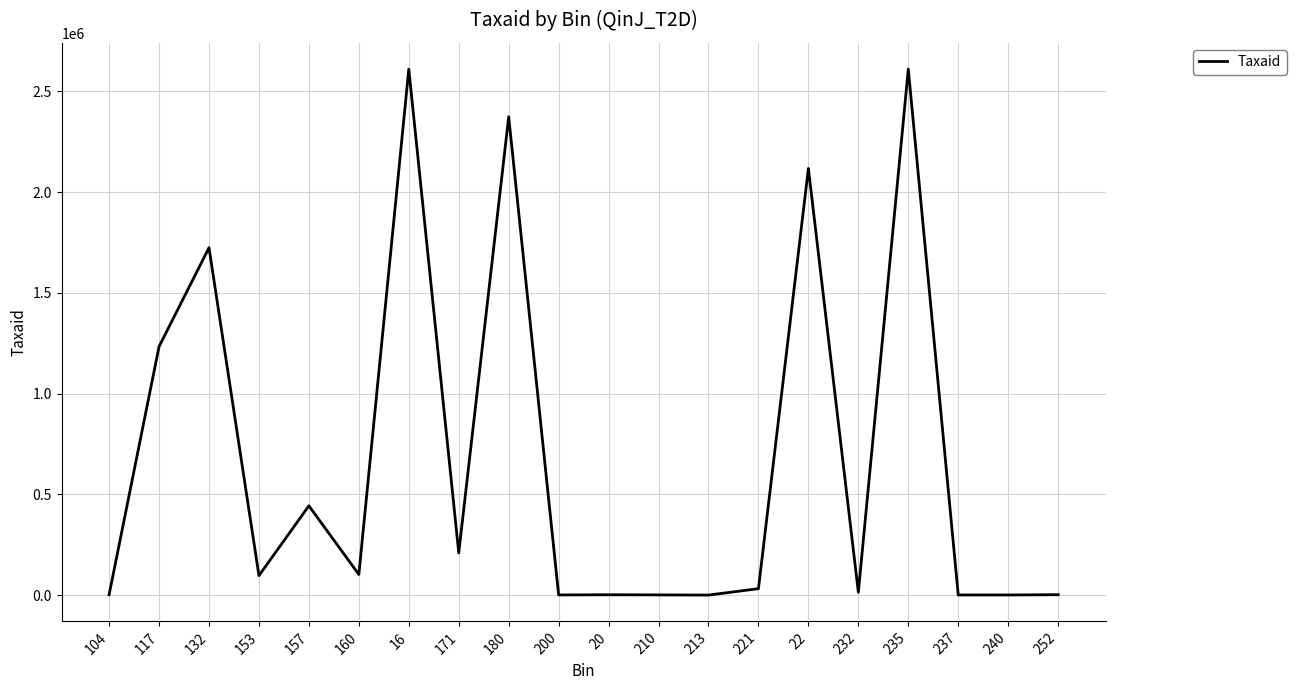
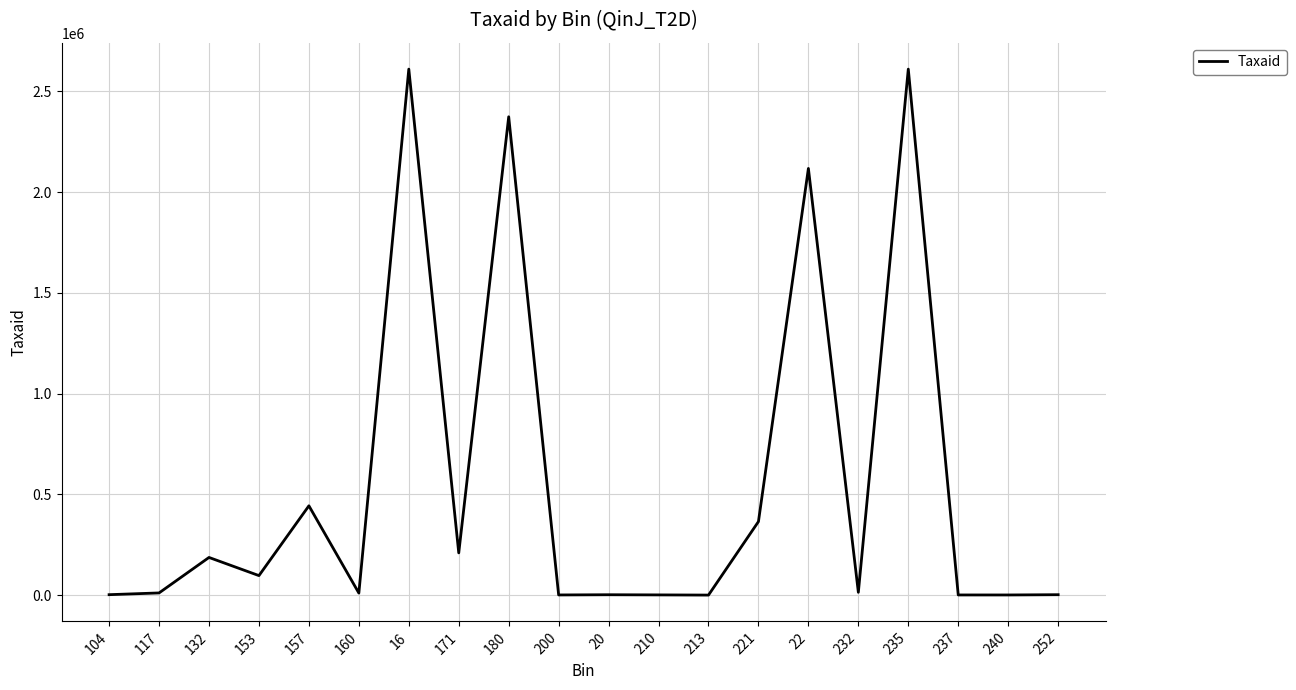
  {
    "104": 0,
-   "117": 1230000,
-   "132": 1720000,
+   "117": 10000,
+   "132": 190000,
    "153": 100000,
    "157": 440000,
-   "160": 100000,
+   "160": 10000,
    "16": 2610000,
    "171": 210000,
    "180": 2370000,
    "200": 0,
    "20": 0,
    "210": 0,
    "213": 0,
-   "221": 30000,
+   "221": 360000,
    "22": 2120000,
    "232": 10000,
    "235": 2610000,
    "237": 0,
    "240": 0,
    "252": 0
  }
